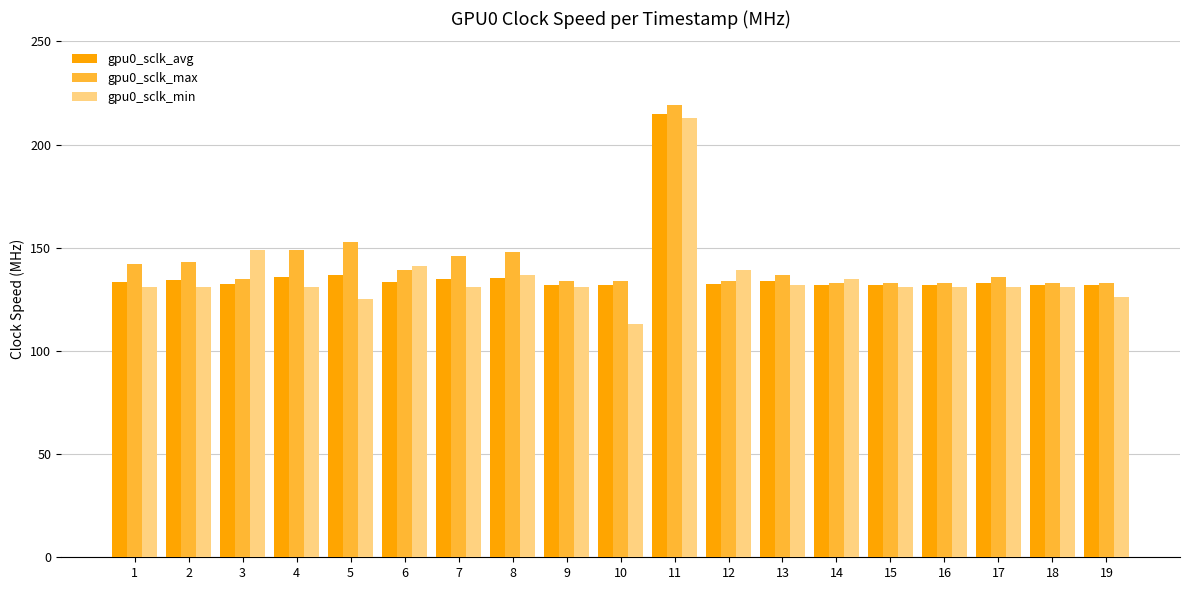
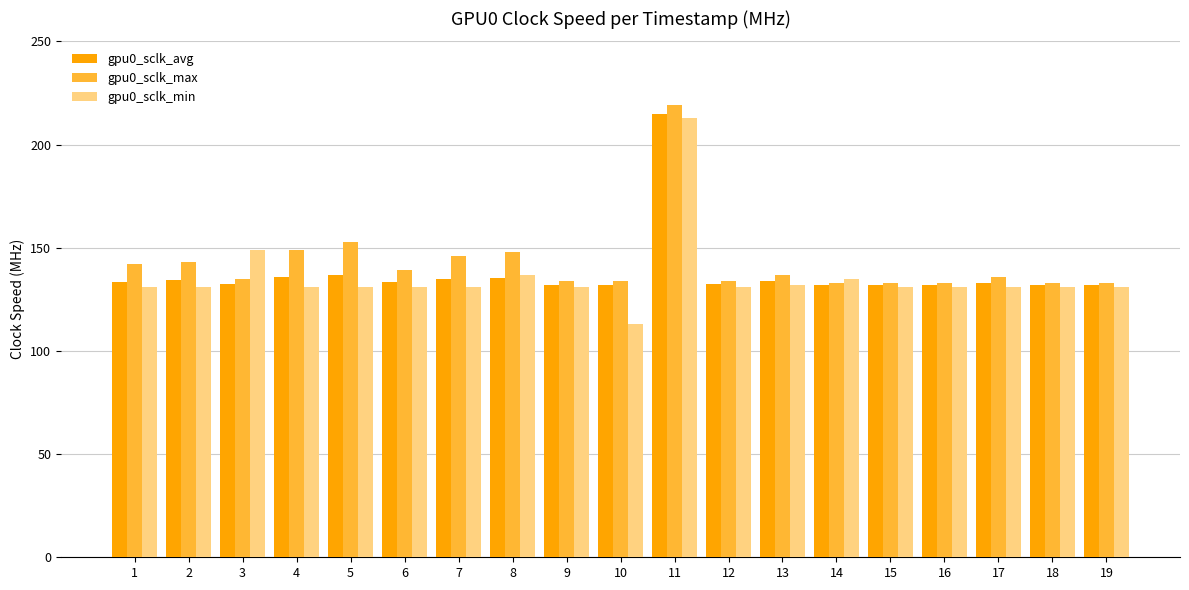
  {
    "gpu0_sclk_min": {
      "1": 131,
      "2": 131,
      "3": 149,
      "4": 131,
-     "5": 125,
-     "6": 141,
+     "5": 131,
+     "6": 131,
      "7": 131,
      "8": 137,
      "9": 131,
      "10": 113,
      "11": 213,
-     "12": 139,
+     "12": 131,
      "13": 132,
      "14": 135,
      "15": 131,
      "16": 131,
      "17": 131,
      "18": 131,
-     "19": 126
+     "19": 131
    }
  }
